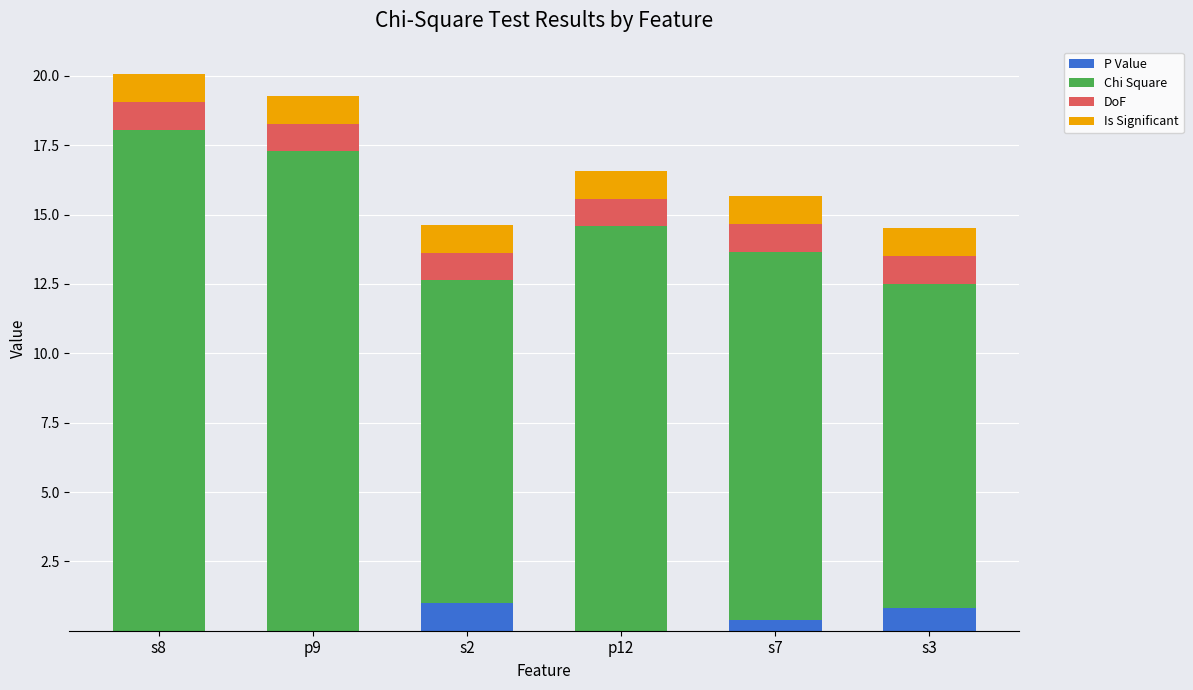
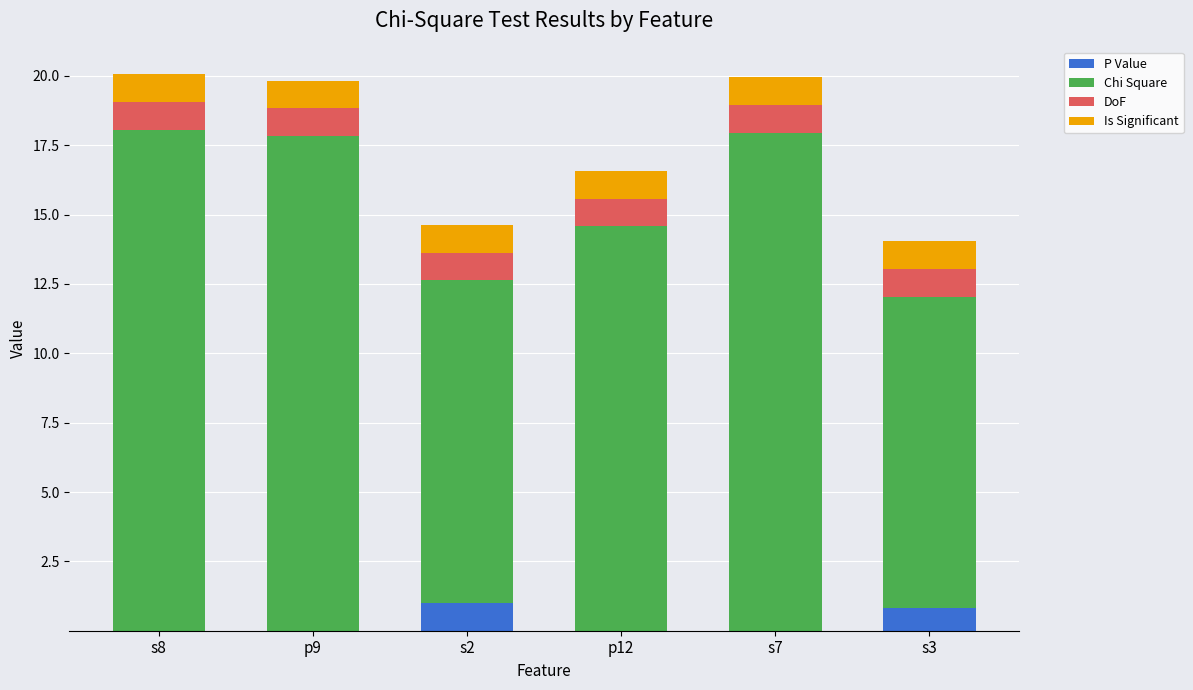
  {
    "P Value": {
      "s2": 1.0,
-     "s7": 0.4,
+     "s7": 0.0,
      "s3": 0.8
    },
    "Chi Square": {
      "s8": 18.1,
-     "p9": 17.3,
+     "p9": 17.8,
      "s2": 11.6,
      "p12": 14.6,
-     "s7": 13.3,
-     "s3": 11.7
+     "s7": 18.0,
+     "s3": 11.2
    },
    "DoF": {
      "s8": 1.0,
      "p9": 1.0,
      "s2": 1.0,
      "p12": 1.0,
      "s7": 1.0,
      "s3": 1.0
    },
    "Is Significant": {
      "s8": 1.0,
      "p9": 1.0,
      "s2": 1.0,
      "p12": 1.0,
      "s7": 1.0,
      "s3": 1.0
    }
  }
